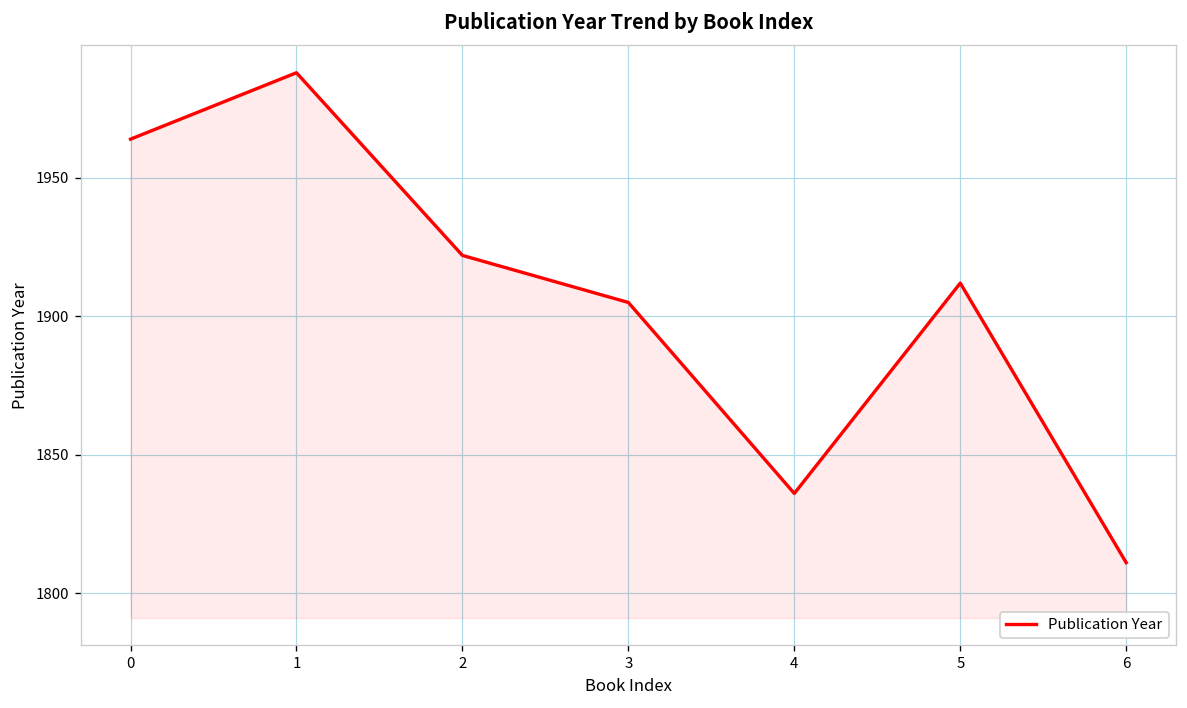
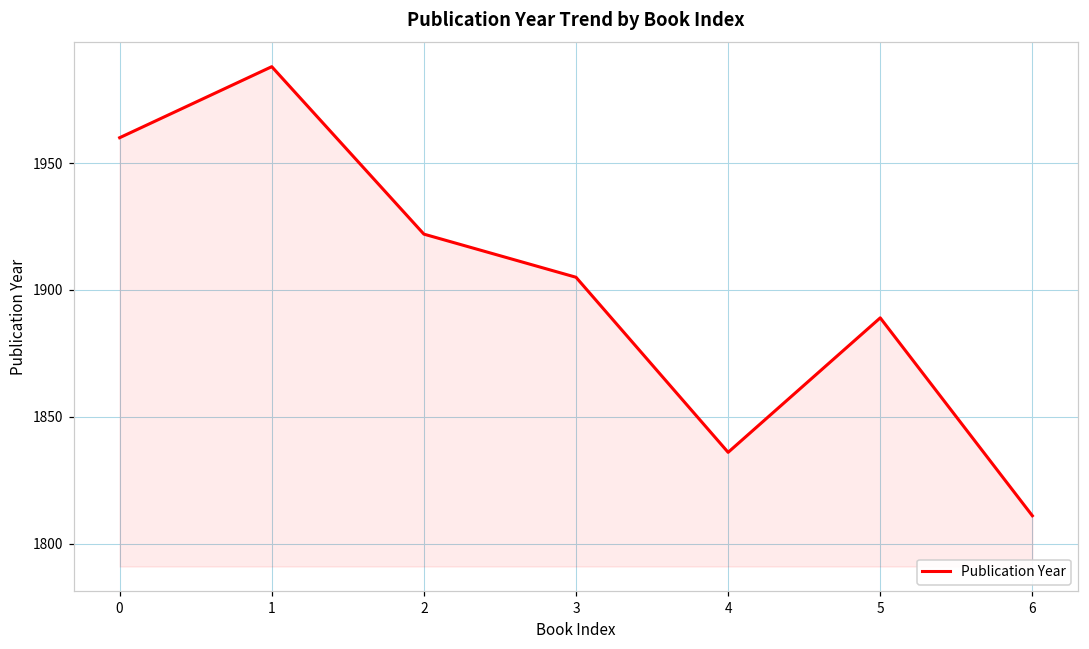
  {
-   "0": 1964,
+   "0": 1960,
    "1": 1988,
    "2": 1922,
    "3": 1905,
    "4": 1836,
-   "5": 1912,
+   "5": 1889,
    "6": 1811
  }
